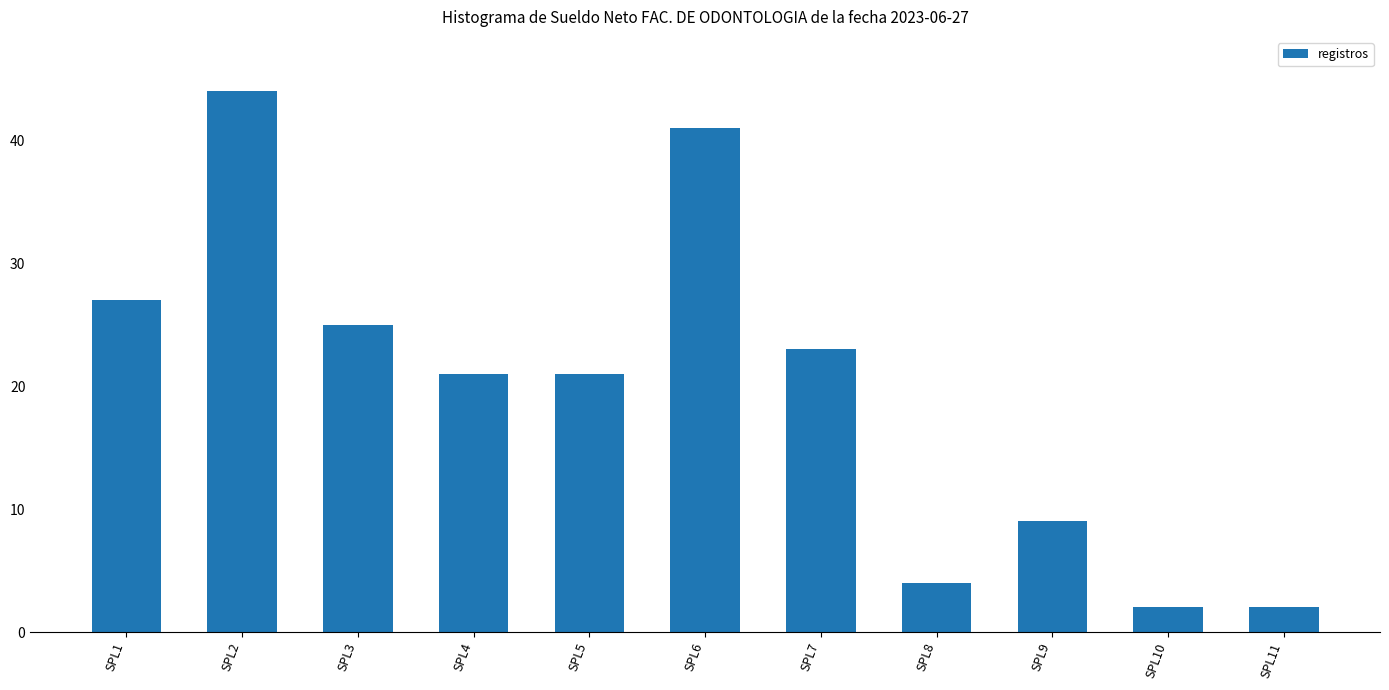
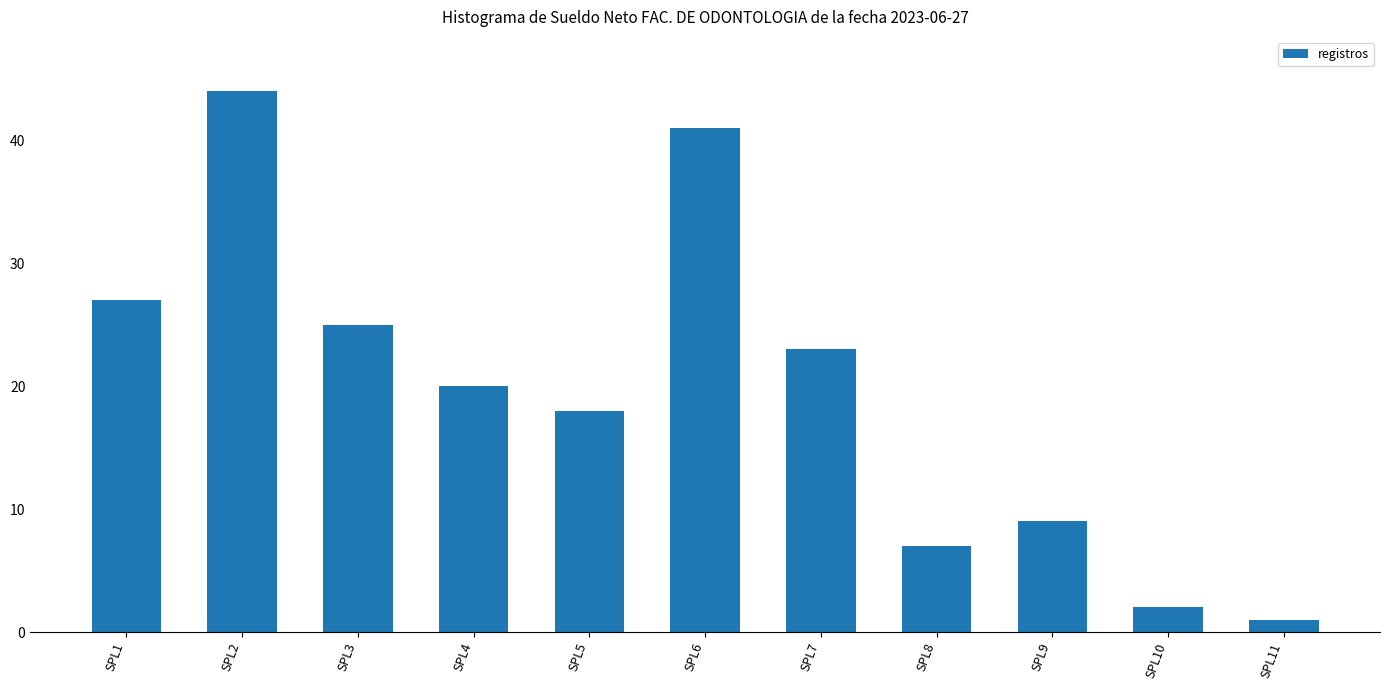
  {
    "SPL1": 27,
    "SPL2": 44,
    "SPL3": 25,
-   "SPL4": 21,
-   "SPL5": 21,
+   "SPL4": 20,
+   "SPL5": 18,
    "SPL6": 41,
    "SPL7": 23,
-   "SPL8": 4,
+   "SPL8": 7,
    "SPL9": 9,
    "SPL10": 2,
-   "SPL11": 2
+   "SPL11": 1
  }
